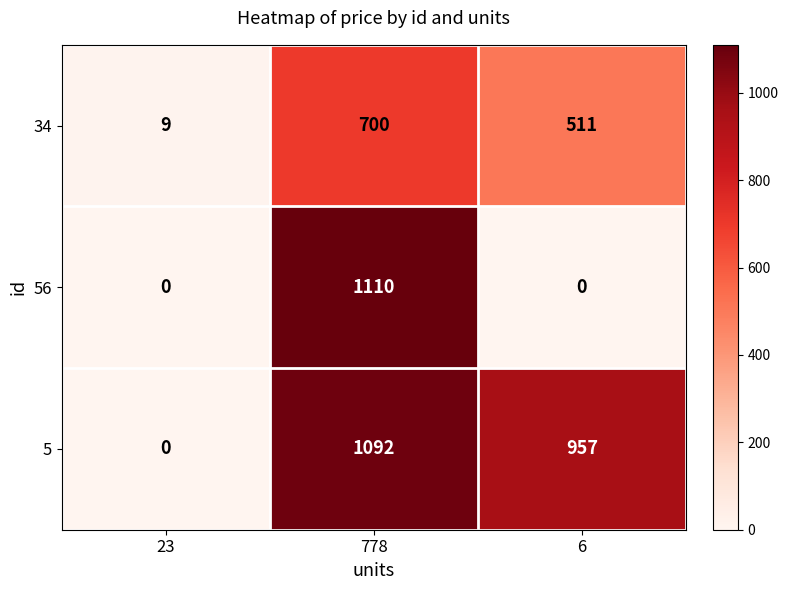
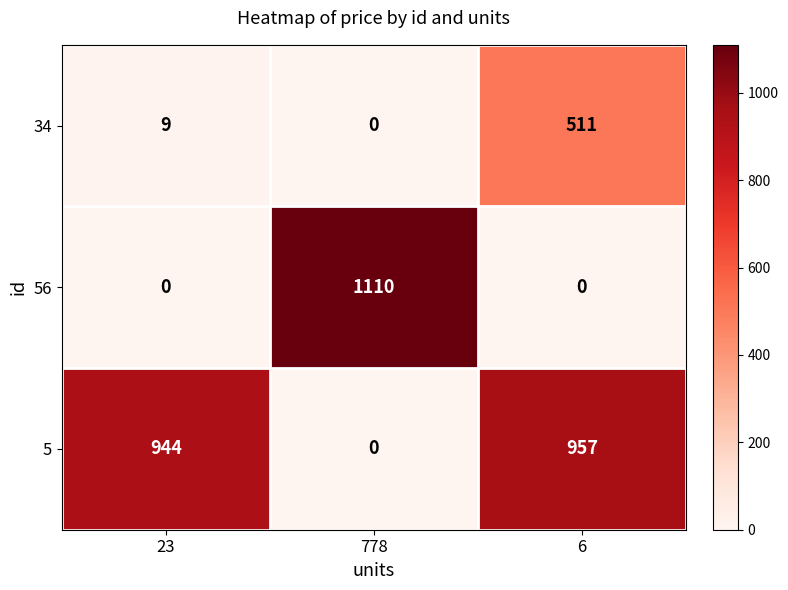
  {
    "34": {
      "23": 9,
-     "778": 700,
+     "778": 0,
      "6": 511
    },
    "56": {
      "23": 0,
      "778": 1110,
      "6": 0
    },
    "5": {
-     "23": 0,
-     "778": 1092,
+     "23": 944,
+     "778": 0,
      "6": 957
    }
  }
